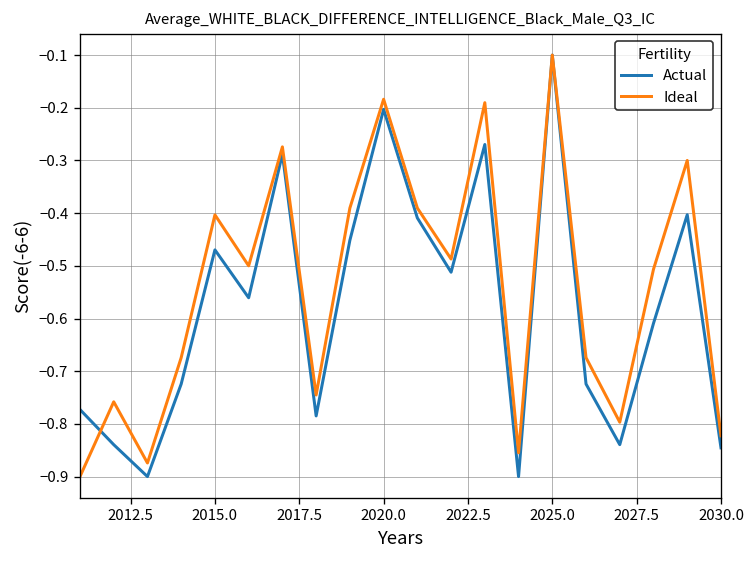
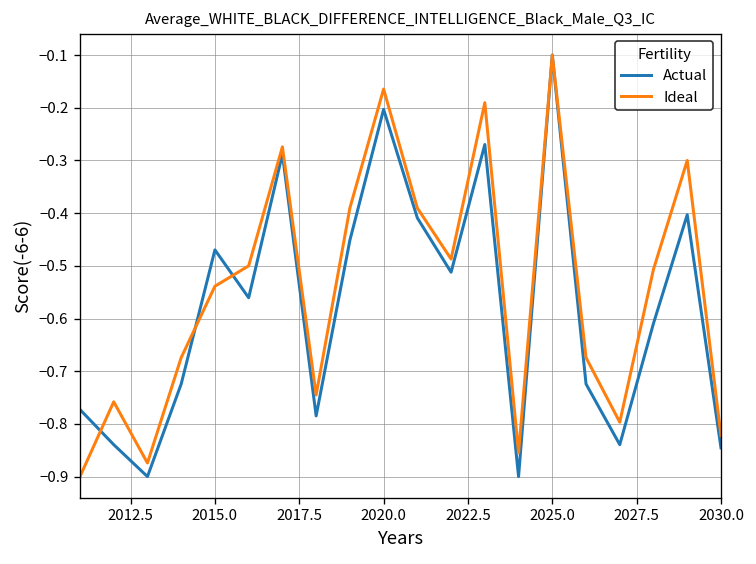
  {
    "Actual": {
      "2015.0": -0.47,
      "2020.0": -0.20,
      "2030.0": -0.85
    },
    "Ideal": {
-     "2015.0": -0.40,
-     "2020.0": -0.18,
+     "2015.0": -0.54,
+     "2020.0": -0.16,
      "2030.0": -0.82
    }
  }
